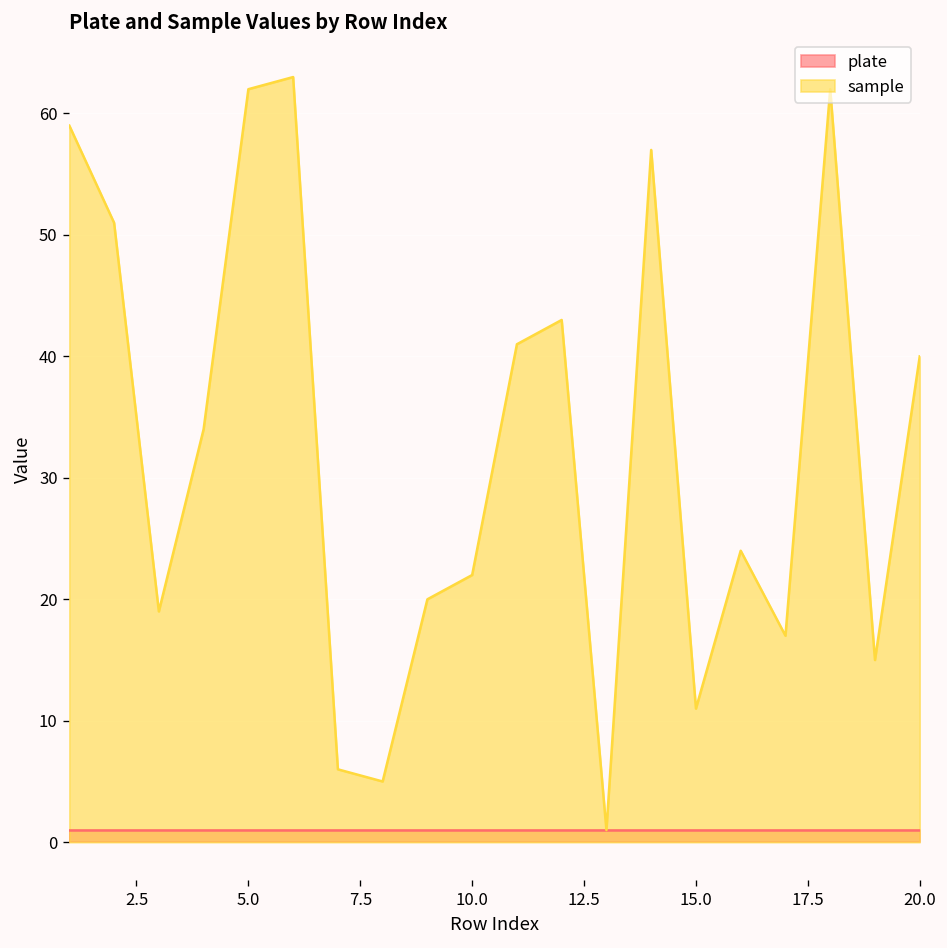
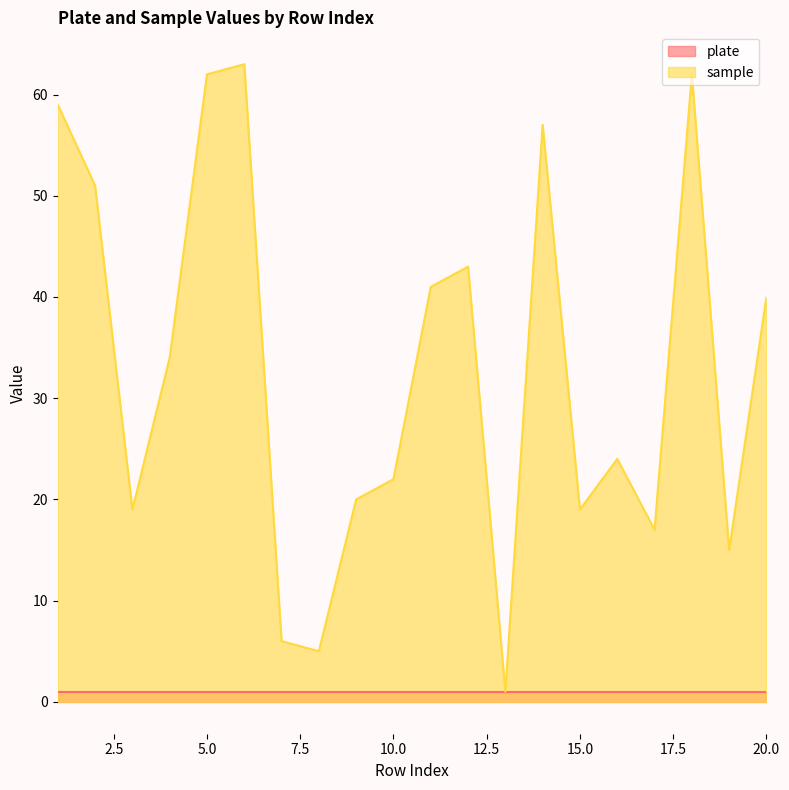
  {
    "plate": {
      "5.0": 1,
      "10.0": 1,
      "15.0": 1,
      "20.0": 1
    },
    "sample": {
      "5.0": 62,
      "10.0": 22,
-     "15.0": 11,
+     "15.0": 19,
      "20.0": 40
    }
  }
